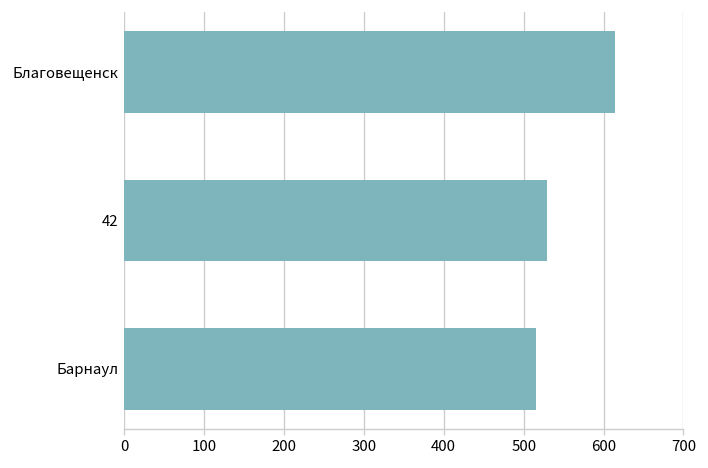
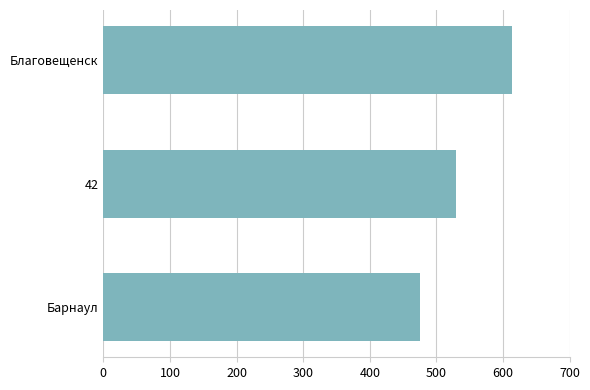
  {
    "Благовещенск": 610,
    "42": 530,
-   "Барнаул": 520
+   "Барнаул": 480
  }
